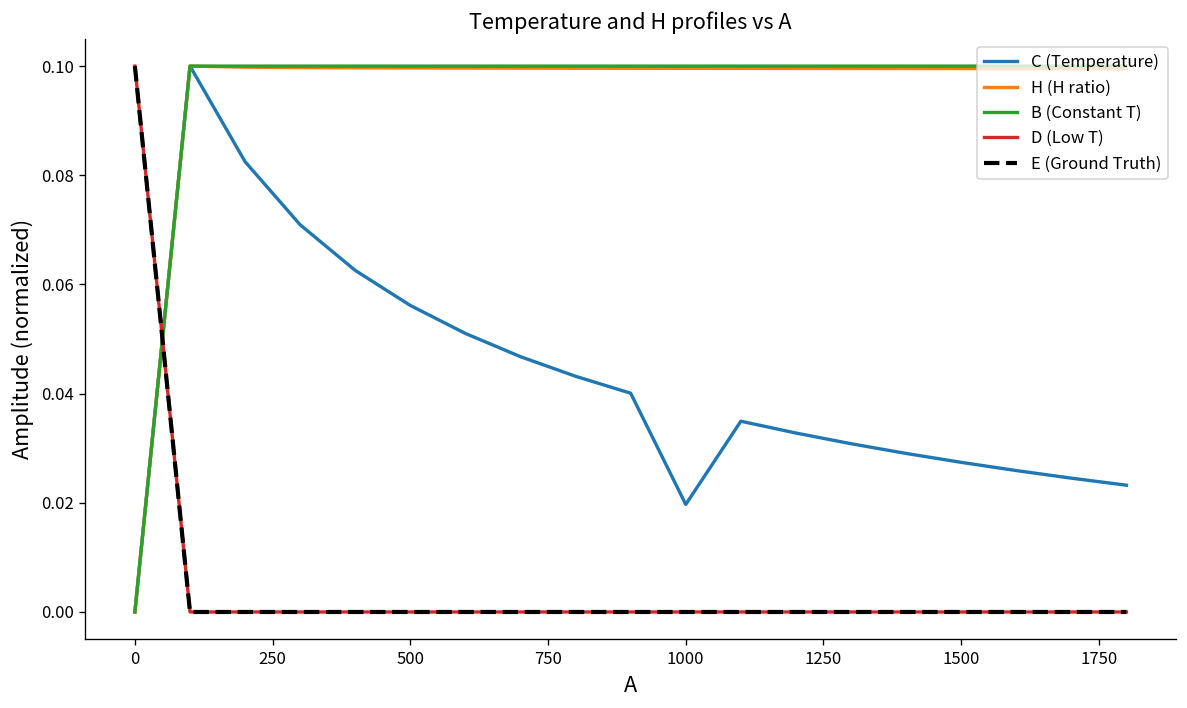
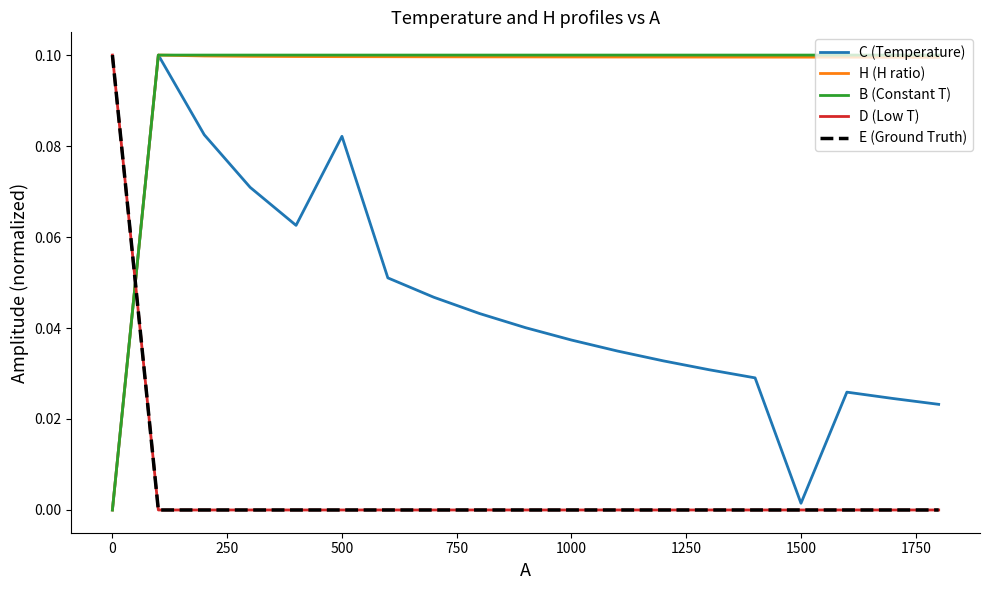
  {
    "C (Temperature)": {
-     "500": 0.056,
-     "1000": 0.020,
-     "1500": 0.027
+     "500": 0.082,
+     "1000": 0.037,
+     "1500": 0.001
    },
    "E (Ground Truth)": {
      "0": 0.100,
      "500": 0.000,
      "1000": 0.000,
      "1500": 0.000
    }
  }
